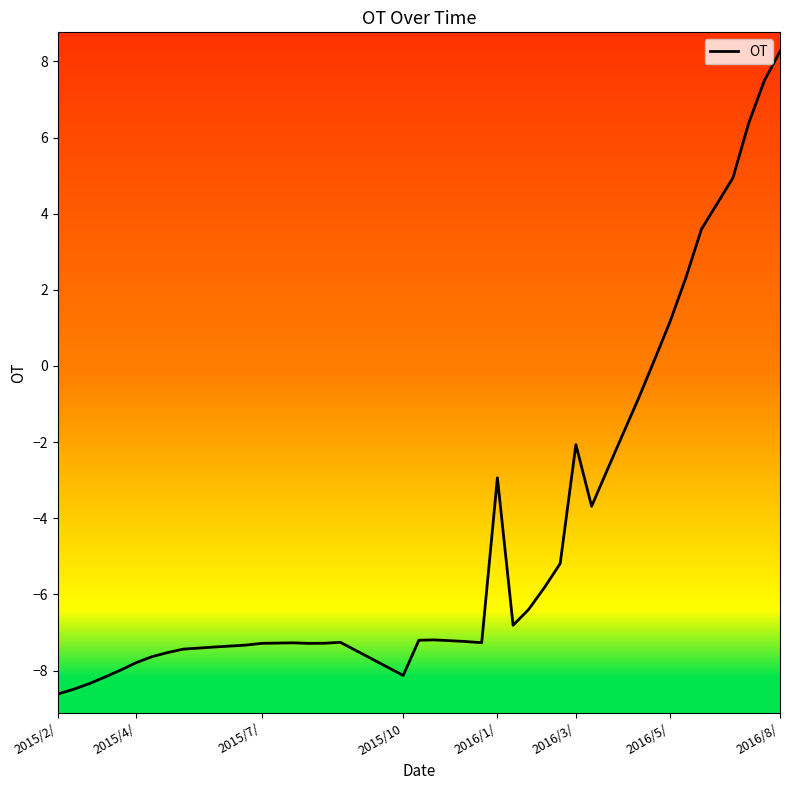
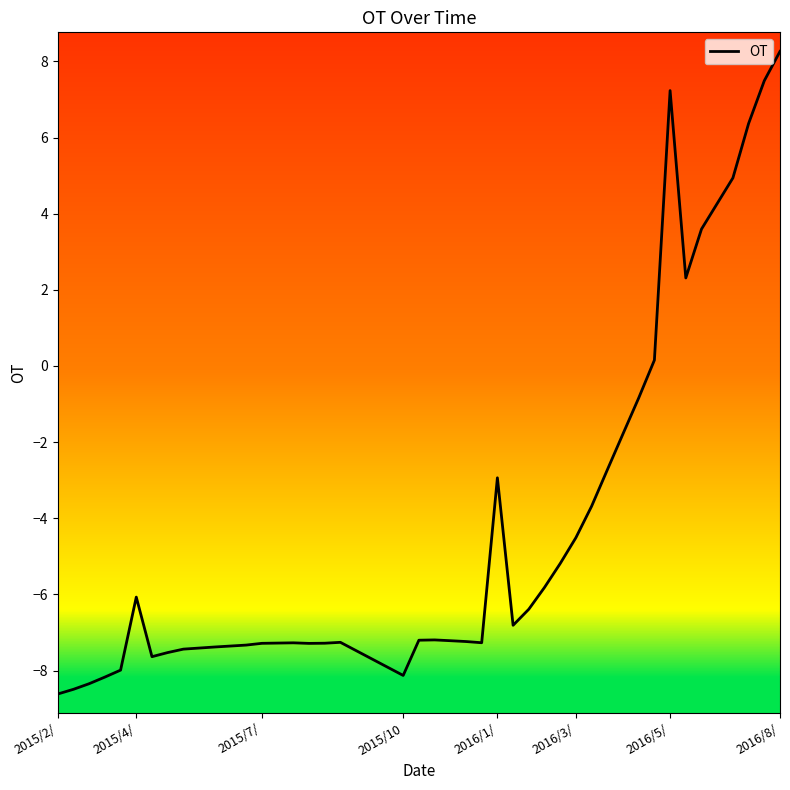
  {
    "2015/2/": -8.6,
-   "2015/4/": -7.8,
+   "2015/4/": -6.1,
    "2015/7/": -7.3,
    "2015/10": -8.1,
    "2016/1/": -2.9,
-   "2016/3/": -2.1,
-   "2016/5/": 1.2,
+   "2016/3/": -4.5,
+   "2016/5/": 7.2,
    "2016/8/": 8.3
  }
